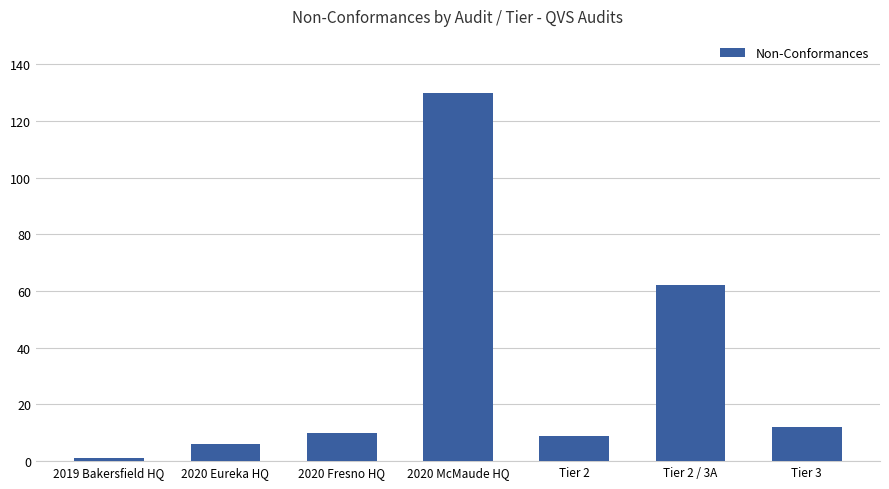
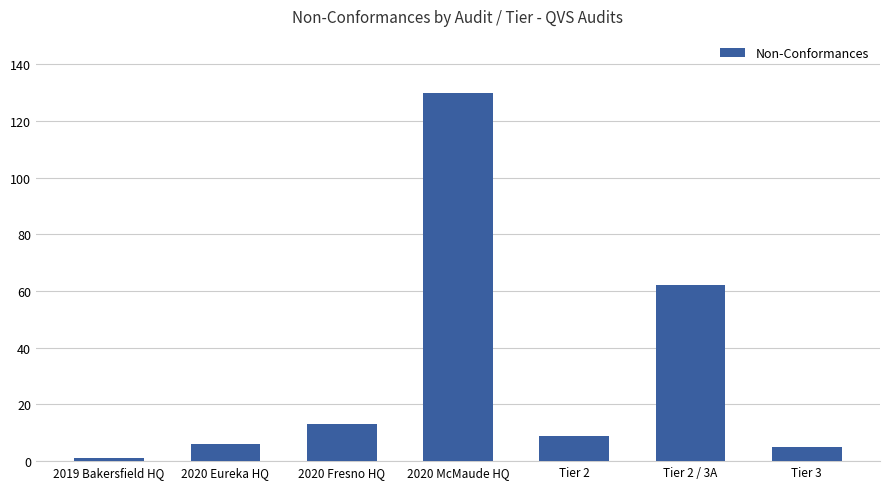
  {
    "2019 Bakersfield HQ": 1,
    "2020 Eureka HQ": 6,
-   "2020 Fresno HQ": 10,
+   "2020 Fresno HQ": 13,
    "2020 McMaude HQ": 130,
    "Tier 2": 9,
    "Tier 2 / 3A": 62,
-   "Tier 3": 12
+   "Tier 3": 5
  }
